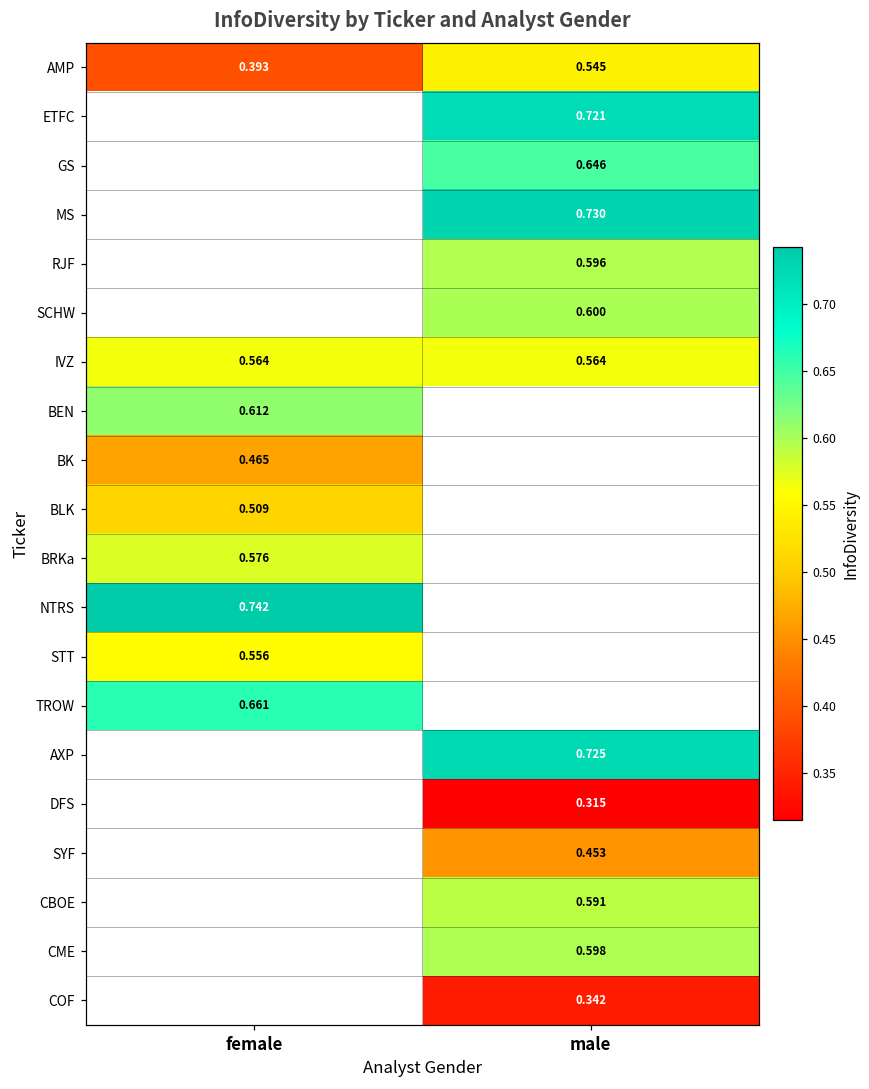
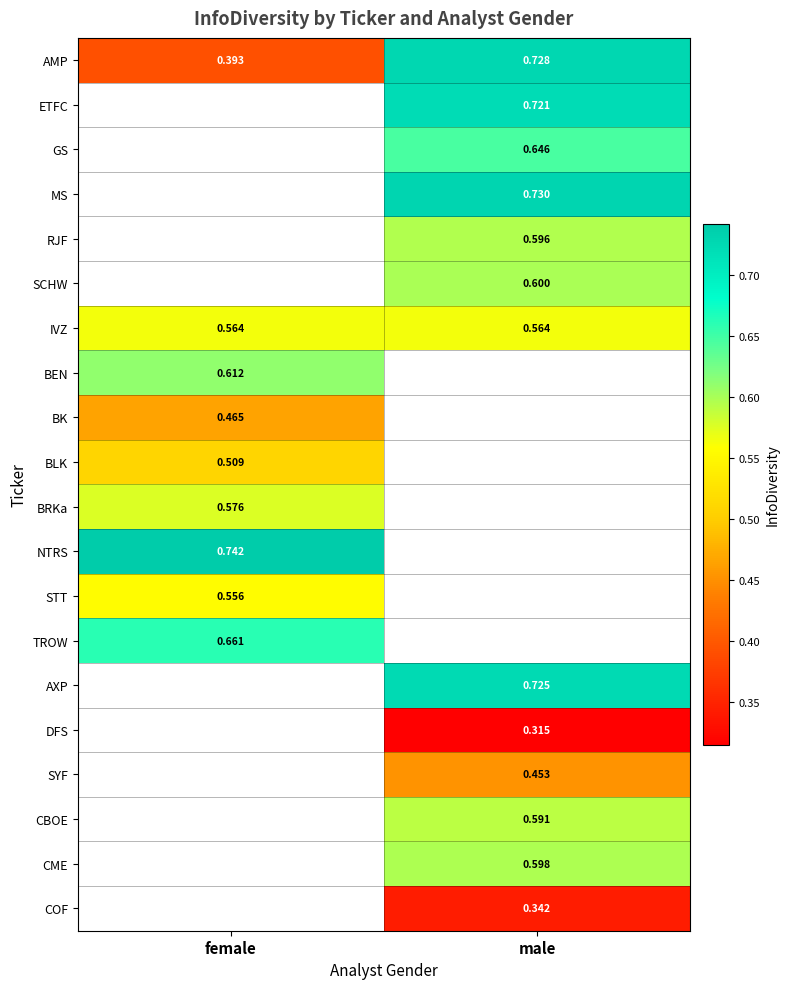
  {
    "AMP": {
      "female": 0.393,
-     "male": 0.545
+     "male": 0.728
    },
    "ETFC": {
      "male": 0.721
    },
    "GS": {
      "male": 0.646
    },
    "MS": {
      "male": 0.730
    },
    "RJF": {
      "male": 0.596
    },
    "SCHW": {
      "male": 0.600
    },
    "IVZ": {
      "female": 0.564,
      "male": 0.564
    },
    "BEN": {
      "female": 0.612
    },
    "BK": {
      "female": 0.465
    },
    "BLK": {
      "female": 0.509
    },
    "BRKa": {
      "female": 0.576
    },
    "NTRS": {
      "female": 0.742
    },
    "STT": {
      "female": 0.556
    },
    "TROW": {
      "female": 0.661
    },
    "AXP": {
      "male": 0.725
    },
    "DFS": {
      "male": 0.315
    },
    "SYF": {
      "male": 0.453
    },
    "CBOE": {
      "male": 0.591
    },
    "CME": {
      "male": 0.598
    },
    "COF": {
      "male": 0.342
    }
  }
